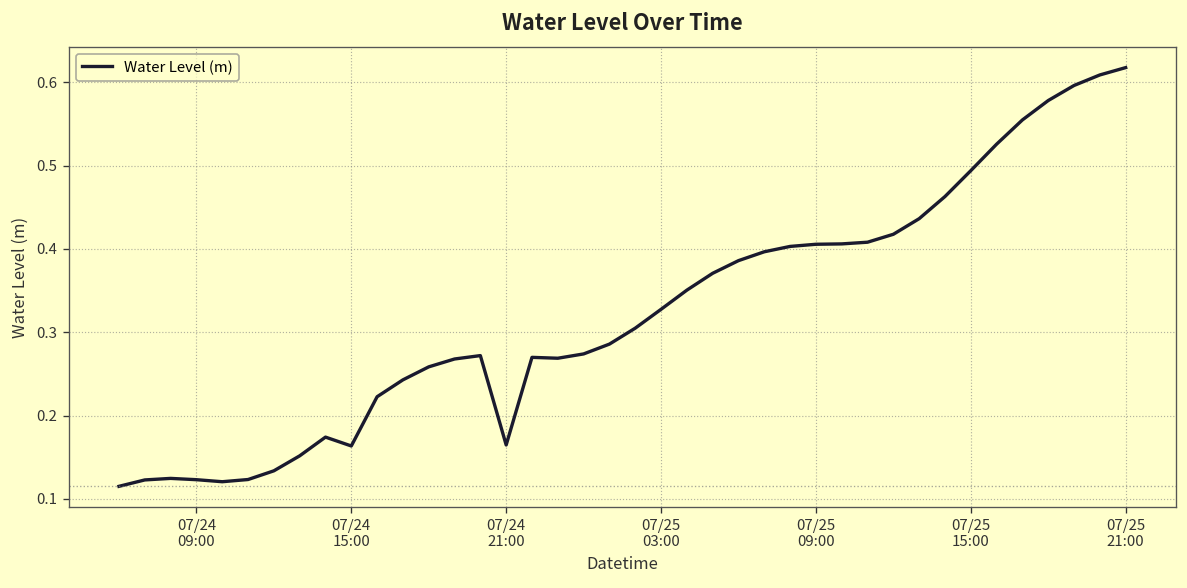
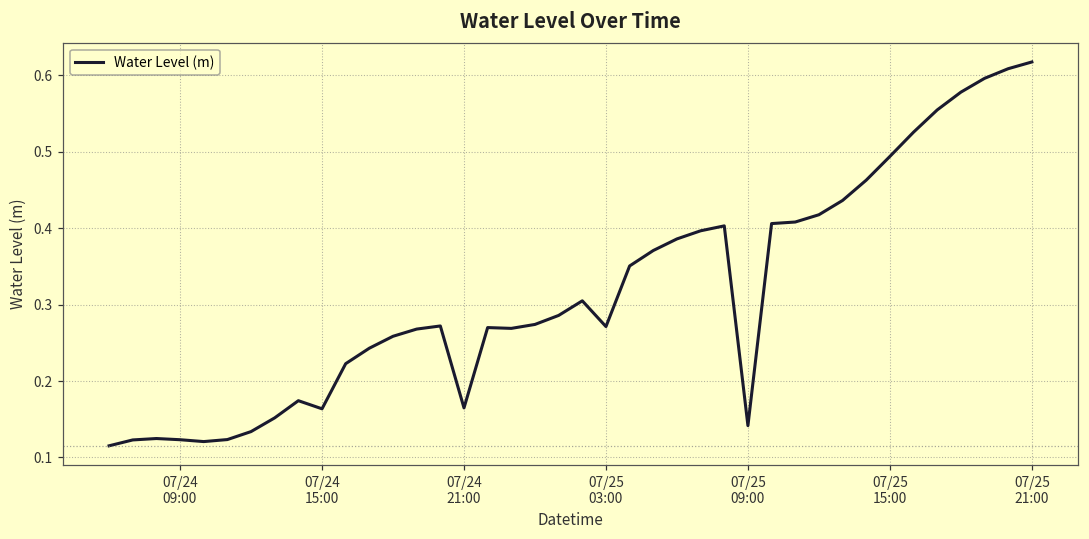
  {
    "07/24 09:00": 0.12,
    "07/24 15:00": 0.16,
    "07/24 21:00": 0.16,
-   "07/25 03:00": 0.33,
-   "07/25 09:00": 0.41,
+   "07/25 03:00": 0.27,
+   "07/25 09:00": 0.14,
    "07/25 15:00": 0.49,
    "07/25 21:00": 0.62
  }
